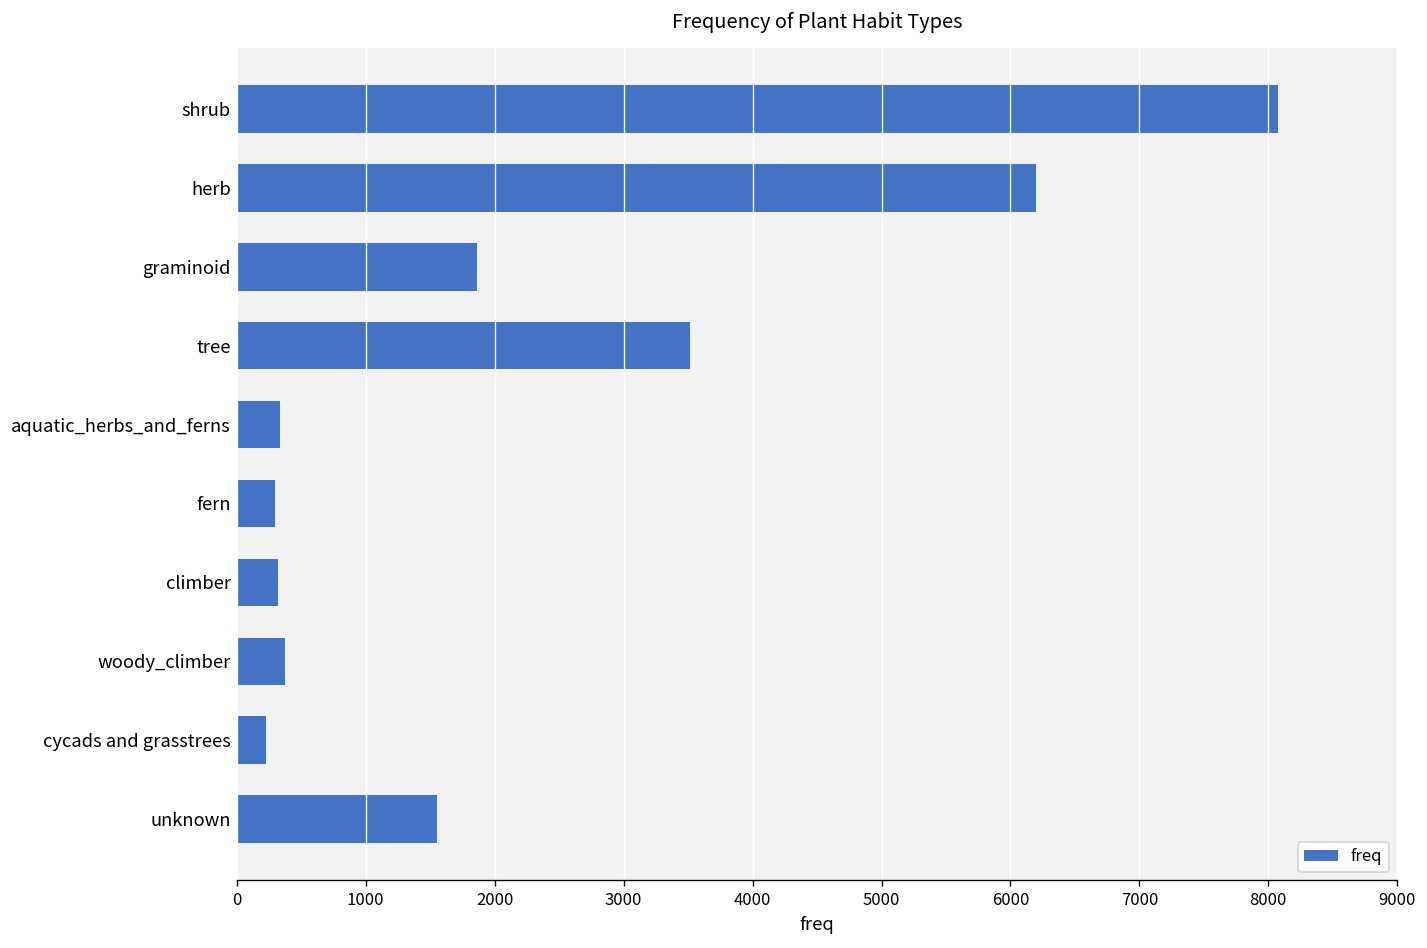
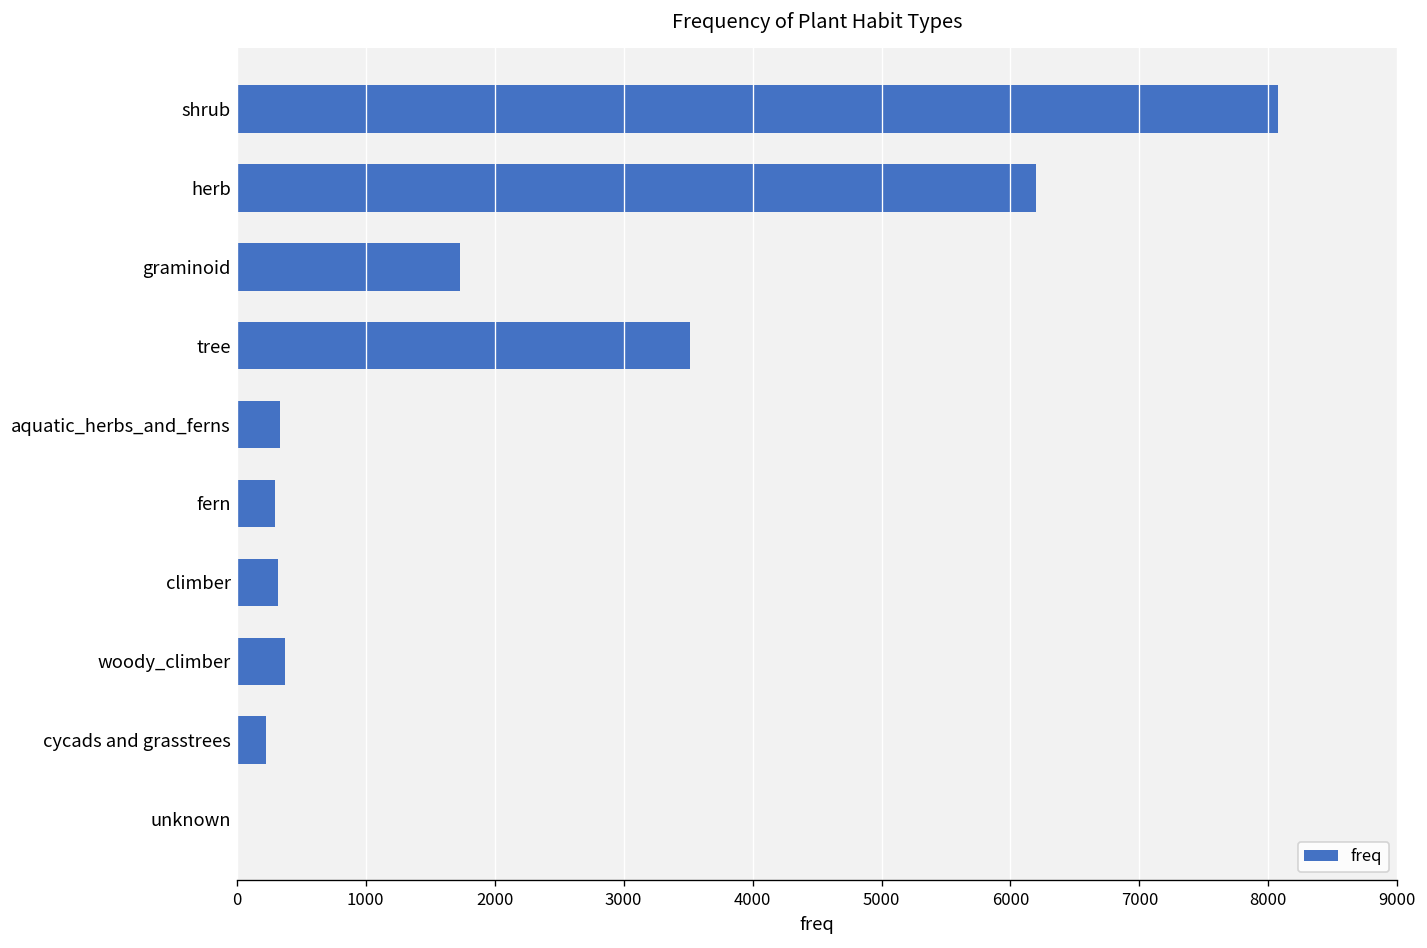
  {
    "shrub": 8080,
    "herb": 6200,
-   "graminoid": 1860,
+   "graminoid": 1730,
    "tree": 3520,
    "aquatic_herbs_and_ferns": 340,
    "fern": 300,
    "climber": 320,
    "woody_climber": 370,
    "cycads and grasstrees": 230,
-   "unknown": 1550
+   "unknown": 0
  }
